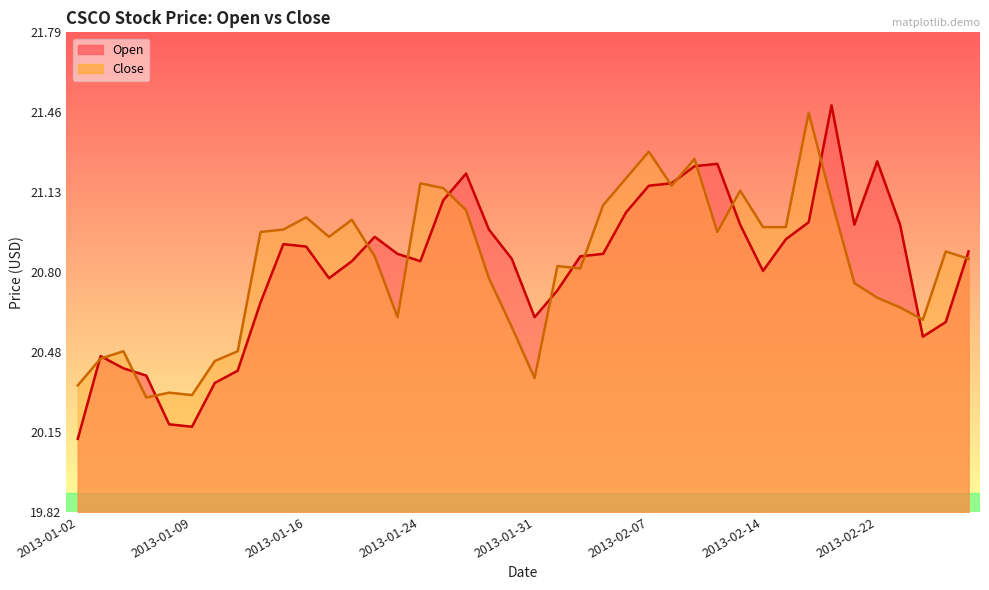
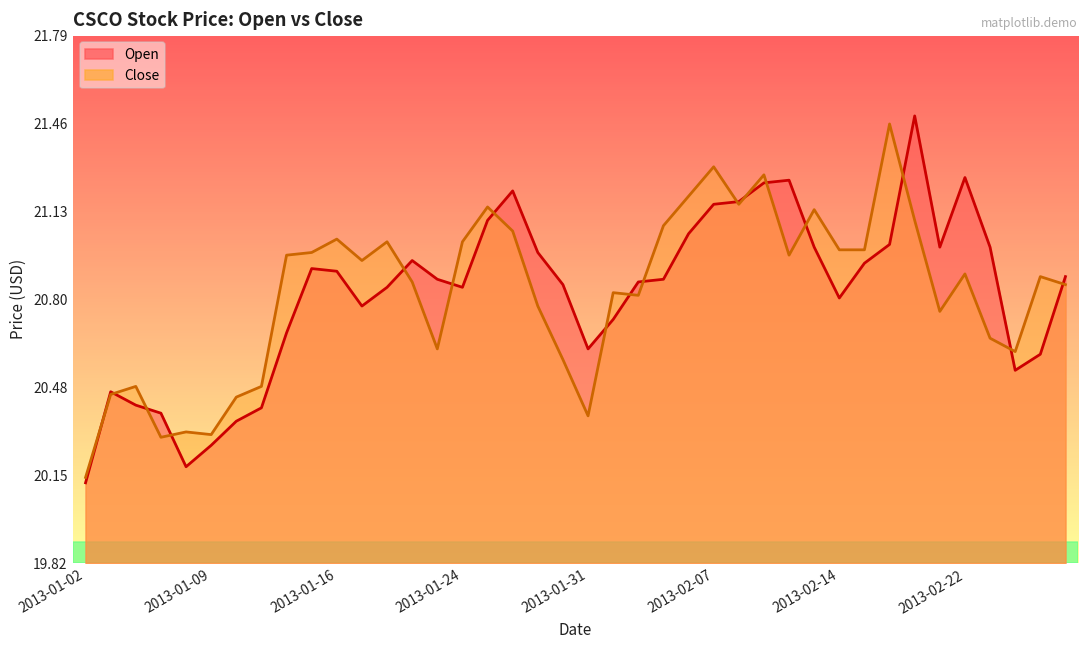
  {
    "Open": {
      "2013-01-02": 20.12,
-     "2013-01-09": 20.17,
+     "2013-01-09": 20.26,
      "2013-01-16": 20.91,
      "2013-01-24": 20.85,
      "2013-01-31": 20.62,
      "2013-02-07": 21.16,
      "2013-02-14": 20.81,
      "2013-02-22": 21.26
    },
    "Close": {
-     "2013-01-02": 20.34,
+     "2013-01-02": 20.14,
      "2013-01-09": 20.30,
      "2013-01-16": 21.03,
-     "2013-01-24": 21.17,
+     "2013-01-24": 21.02,
      "2013-01-31": 20.37,
      "2013-02-07": 21.30,
      "2013-02-14": 20.99,
-     "2013-02-22": 20.7
+     "2013-02-22": 20.9
    }
  }
